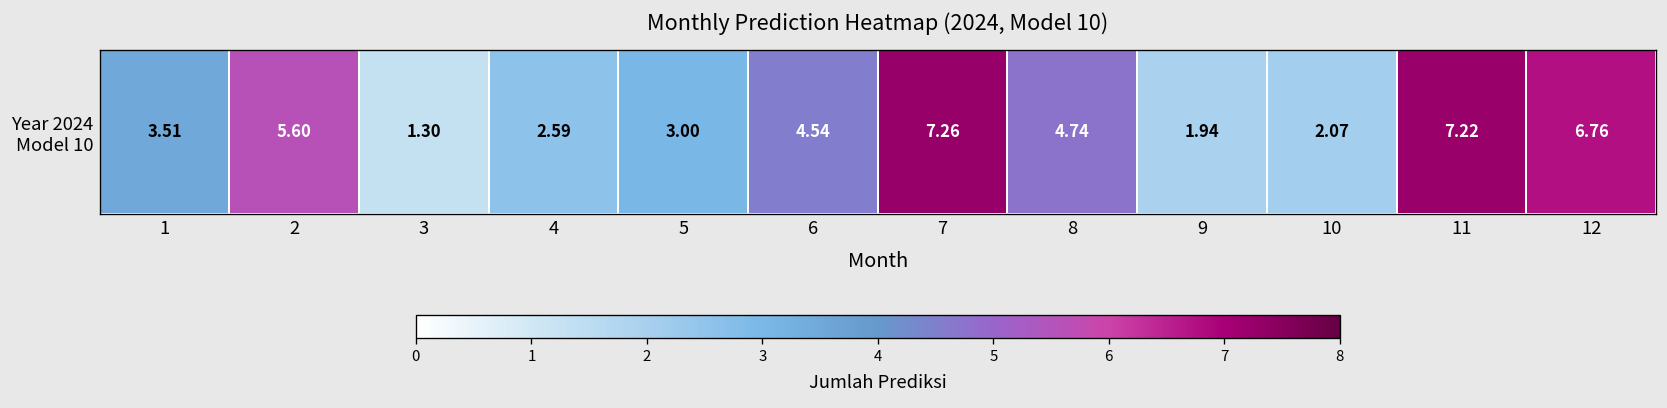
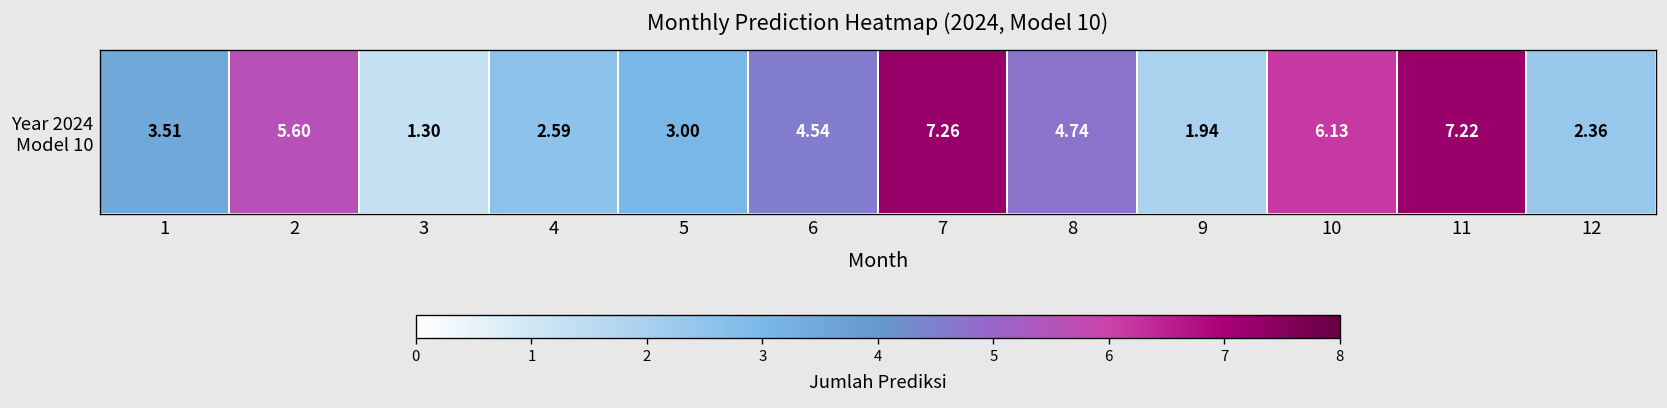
  {
    "Year 2024 Model 10": {
      "1": 3.51,
      "2": 5.60,
      "3": 1.30,
      "4": 2.59,
      "5": 3.00,
      "6": 4.54,
      "7": 7.26,
      "8": 4.74,
      "9": 1.94,
-     "10": 2.07,
+     "10": 6.13,
      "11": 7.22,
-     "12": 6.76
+     "12": 2.36
    }
  }
